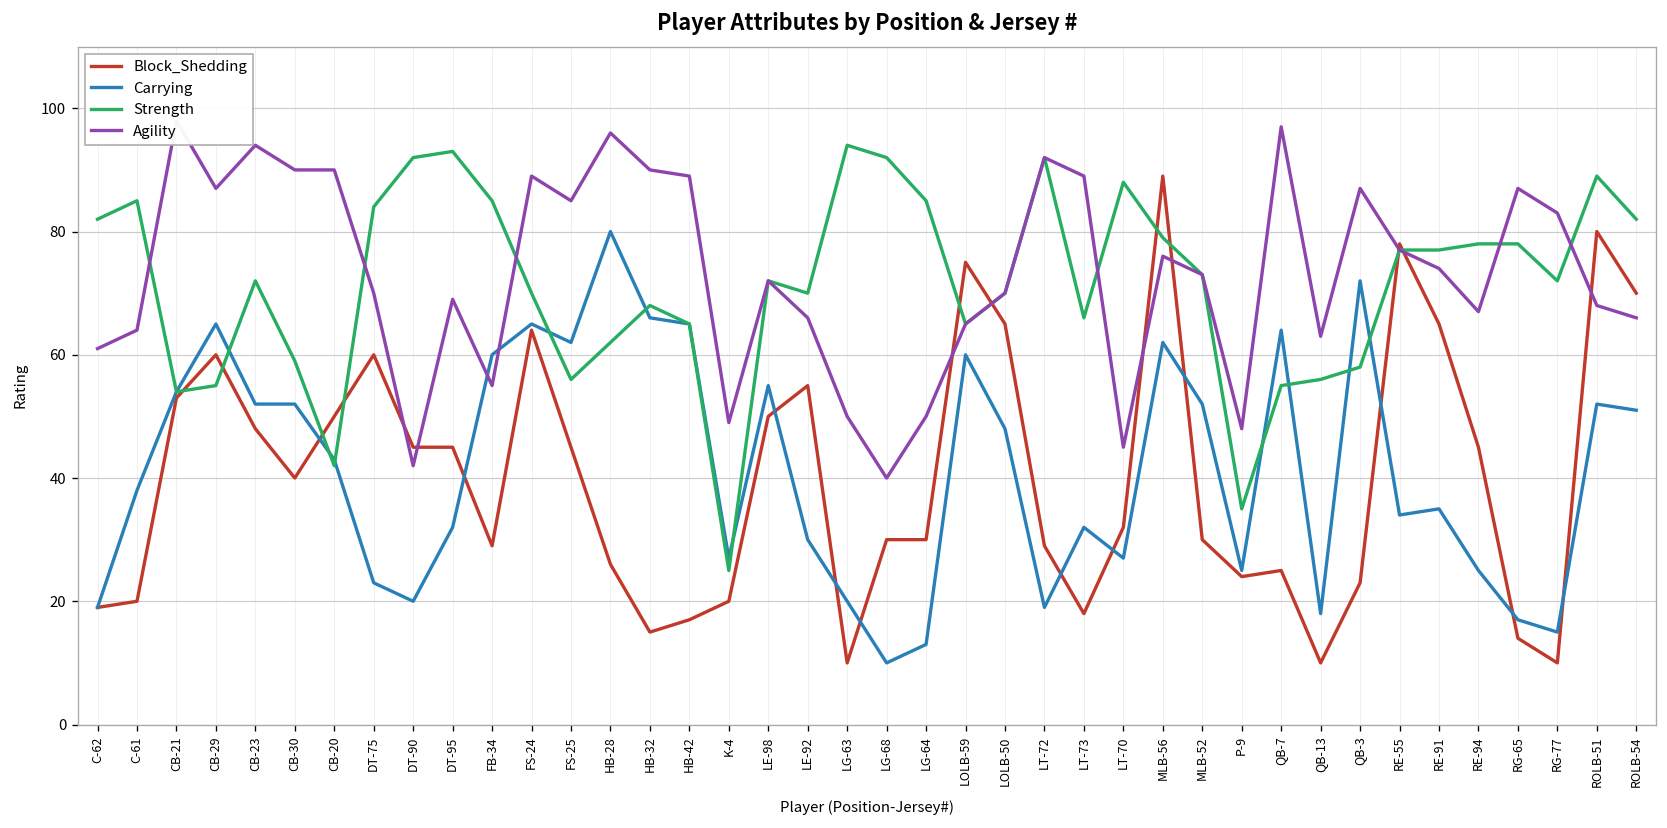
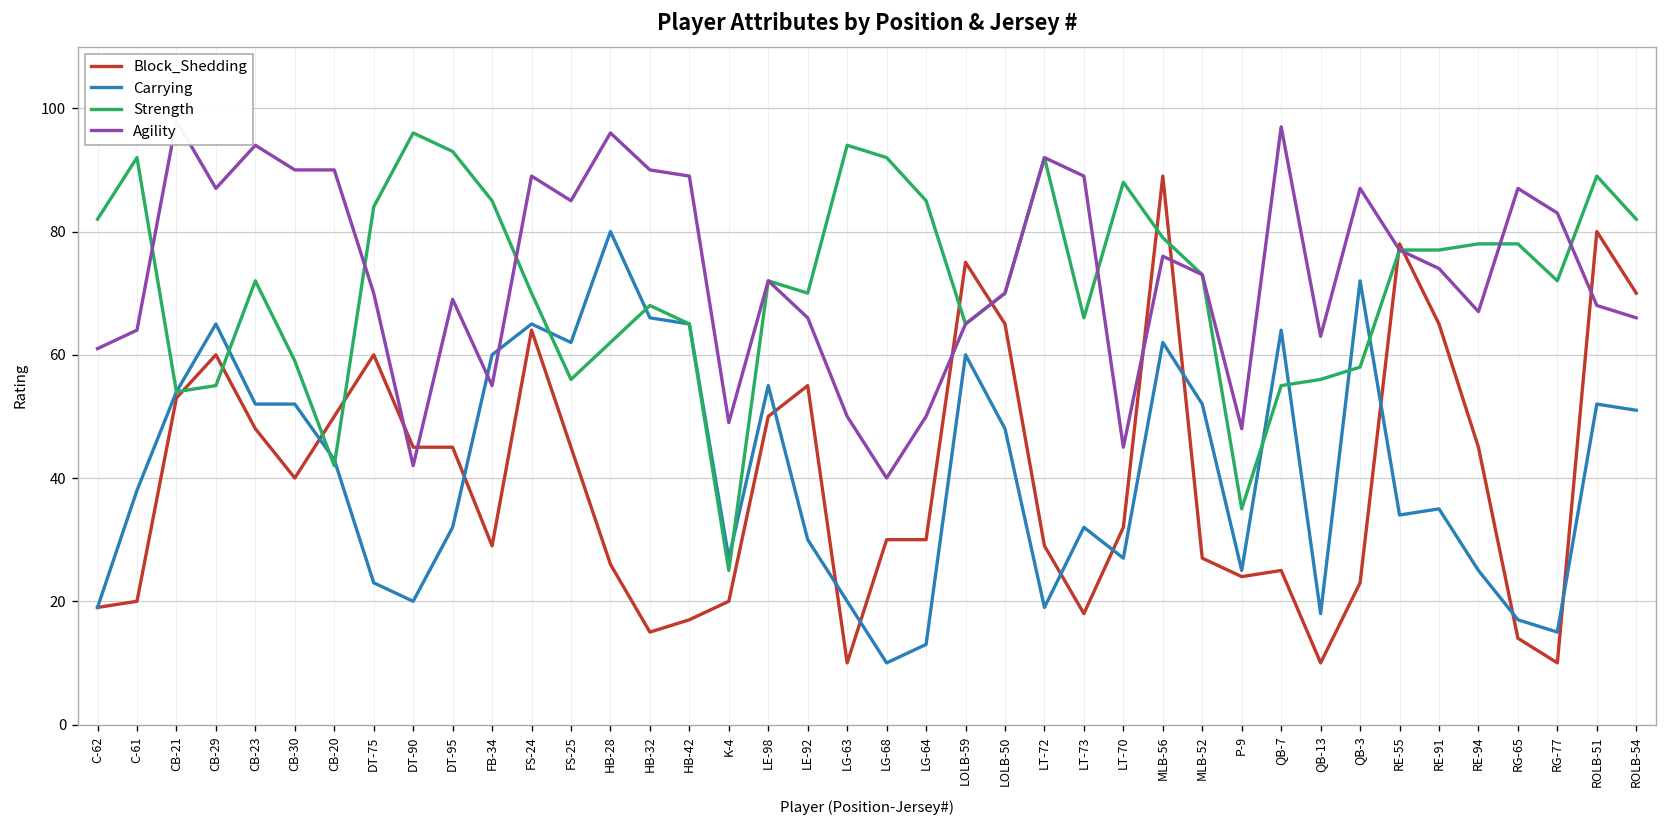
  {
    "Block_Shedding": {
      "C-61": 20,
      "CB-21": 53,
      "CB-29": 60,
      "CB-23": 48,
      "CB-30": 40,
      "CB-20": 50,
      "DT-75": 60,
      "DT-90": 45,
      "DT-95": 45,
      "FB-34": 29,
      "FS-24": 64,
      "FS-25": 45,
      "HB-28": 26,
      "HB-32": 15,
      "HB-42": 17,
      "K-4": 20,
      "LE-98": 50,
      "LE-92": 55,
      "LG-63": 10,
      "LG-68": 30,
      "LG-64": 30,
      "LOLB-59": 75,
      "LOLB-50": 65,
      "LT-72": 29,
      "LT-73": 18,
      "LT-70": 32,
      "MLB-56": 89,
-     "MLB-52": 30,
+     "MLB-52": 27,
      "P-9": 24,
      "QB-7": 25,
      "QB-13": 10,
      "QB-3": 23,
      "RE-55": 78,
      "RE-91": 65,
      "RE-94": 45,
      "RG-65": 14,
      "RG-77": 10,
      "ROLB-51": 80,
      "ROLB-54": 70
    },
    "Carrying": {
      "C-61": 38,
      "CB-29": 65,
      "CB-23": 52,
      "CB-30": 52,
      "CB-20": 43,
      "DT-75": 23,
      "DT-90": 20,
      "DT-95": 32,
      "FB-34": 60,
      "FS-24": 65,
      "FS-25": 62,
      "HB-28": 80,
      "HB-32": 66,
      "K-4": 27,
      "LE-98": 55,
      "LE-92": 30,
      "LG-63": 20,
      "LG-68": 10,
      "LG-64": 13,
      "LOLB-59": 60,
      "LOLB-50": 48,
      "LT-72": 19,
      "LT-73": 32,
      "LT-70": 27,
      "MLB-56": 62,
      "MLB-52": 52,
      "P-9": 25,
      "QB-7": 64,
      "QB-13": 18,
      "QB-3": 72,
      "RE-55": 34,
      "RE-91": 35,
      "RE-94": 25,
      "RG-65": 17,
      "RG-77": 15,
      "ROLB-51": 52,
      "ROLB-54": 51
    },
    "Strength": {
      "C-62": 82,
-     "C-61": 85,
+     "C-61": 92,
      "CB-29": 55,
      "CB-23": 72,
      "CB-30": 59,
      "CB-20": 42,
      "DT-75": 84,
-     "DT-90": 92,
+     "DT-90": 96,
      "DT-95": 93,
      "FB-34": 85,
      "FS-24": 70,
      "FS-25": 56,
      "HB-28": 62,
      "HB-32": 68,
      "K-4": 25,
      "LE-92": 70,
      "LG-63": 94,
      "LG-68": 92,
      "LG-64": 85,
      "LT-73": 66,
      "LT-70": 88,
      "MLB-56": 79,
      "P-9": 35,
      "QB-7": 55,
      "QB-13": 56,
      "QB-3": 58,
      "RE-91": 77,
      "RE-94": 78,
      "RG-65": 78,
      "RG-77": 72,
      "ROLB-51": 89,
      "ROLB-54": 82
    },
    "Agility": {
      "C-62": 61,
      "C-61": 64,
      "CB-29": 87,
      "CB-23": 94,
      "CB-30": 90,
      "CB-20": 90,
      "DT-75": 70,
      "DT-90": 42,
      "DT-95": 69,
      "FB-34": 55,
      "FS-24": 89,
      "FS-25": 85,
      "HB-28": 96,
      "HB-32": 90,
      "HB-42": 89,
      "K-4": 49,
      "LE-92": 66,
      "LG-63": 50,
      "LG-68": 40,
      "LG-64": 50,
      "LT-73": 89,
      "LT-70": 45,
      "MLB-56": 76,
      "P-9": 48,
      "QB-7": 97,
      "QB-13": 63,
      "QB-3": 87,
      "RE-91": 74,
      "RE-94": 67,
      "RG-65": 87,
      "RG-77": 83,
      "ROLB-51": 68,
      "ROLB-54": 66
    }
  }
